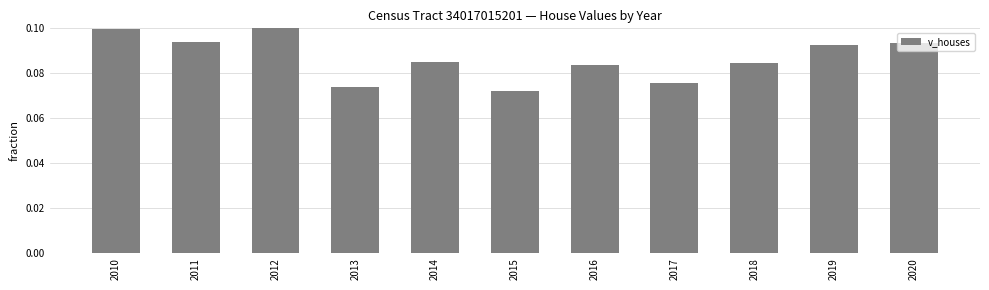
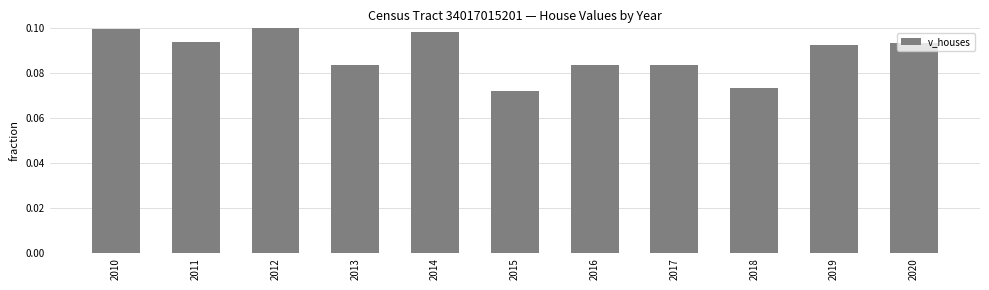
  {
    "2010": 0.100,
    "2011": 0.094,
    "2012": 0.100,
-   "2013": 0.074,
-   "2014": 0.085,
+   "2013": 0.084,
+   "2014": 0.098,
    "2015": 0.072,
    "2016": 0.084,
-   "2017": 0.076,
-   "2018": 0.085,
+   "2017": 0.084,
+   "2018": 0.074,
    "2019": 0.093
  }
